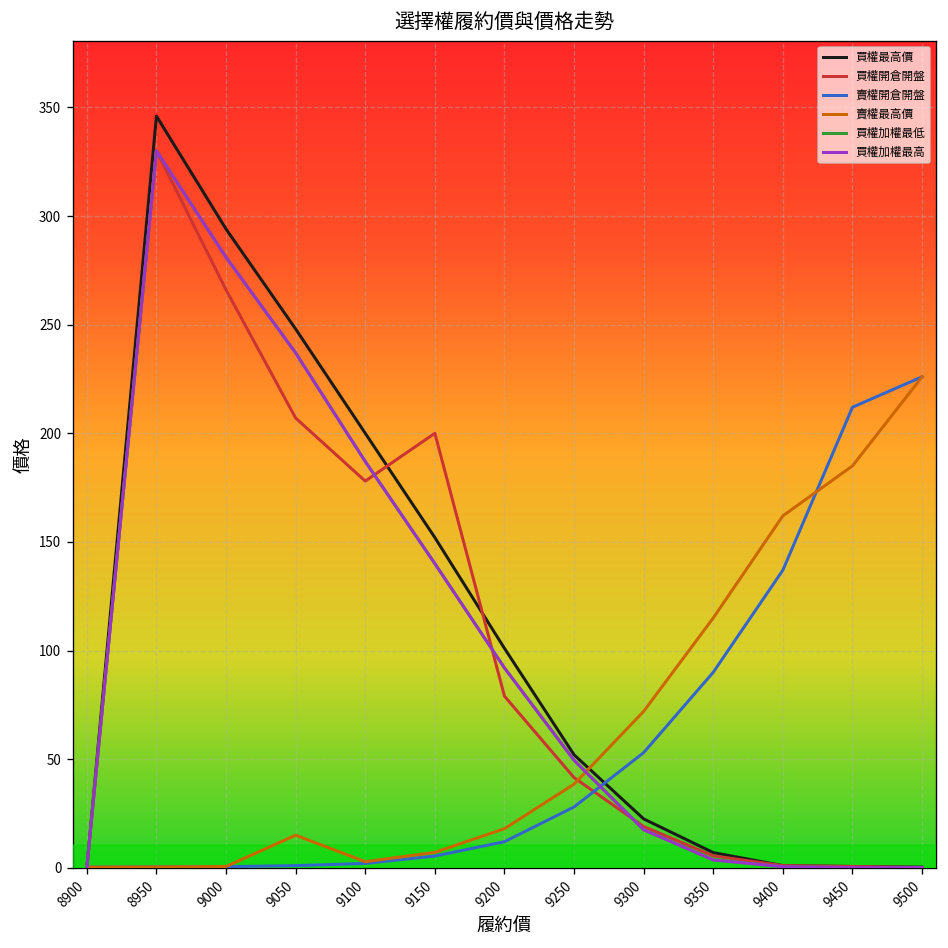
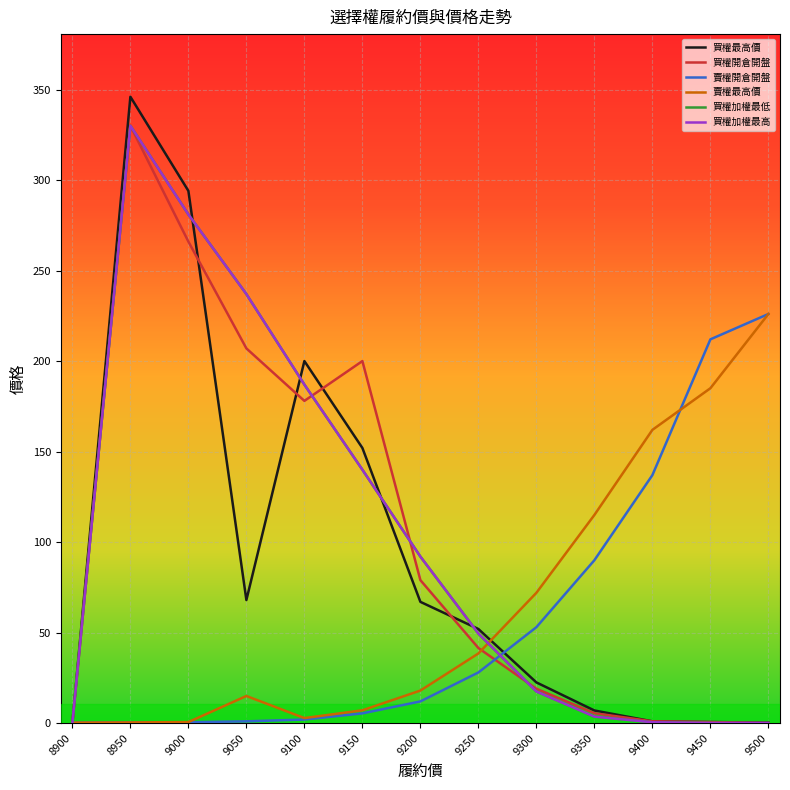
  {
    "買權最高價": {
      "8950": 346,
      "9000": 294,
-     "9050": 248,
+     "9050": 68,
      "9100": 200,
      "9150": 152,
-     "9200": 101,
+     "9200": 67,
      "9250": 52,
      "9300": 23
    },
    "買權開倉開盤": {
      "9000": 266,
      "9050": 207,
      "9100": 178,
      "9150": 200,
      "9200": 79,
      "9250": 42,
      "9300": 19
    },
    "賣權開倉開盤": {
      "9200": 12,
      "9250": 28,
      "9300": 53,
      "9350": 90,
      "9400": 137,
      "9450": 212
    },
    "賣權最高價": {
      "9050": 15,
      "9200": 18,
      "9250": 39,
      "9300": 72,
      "9350": 115,
      "9400": 162,
      "9450": 185
    },
    "買權加權最高": {
      "9000": 281,
      "9050": 237,
      "9100": 187,
      "9150": 140,
      "9200": 92,
      "9250": 50,
      "9300": 18
    }
  }
